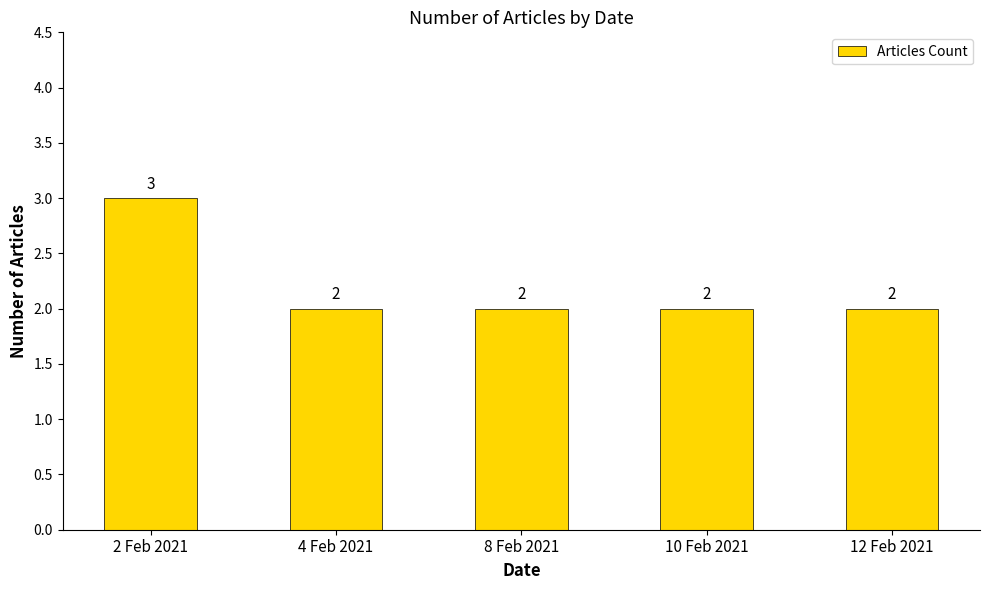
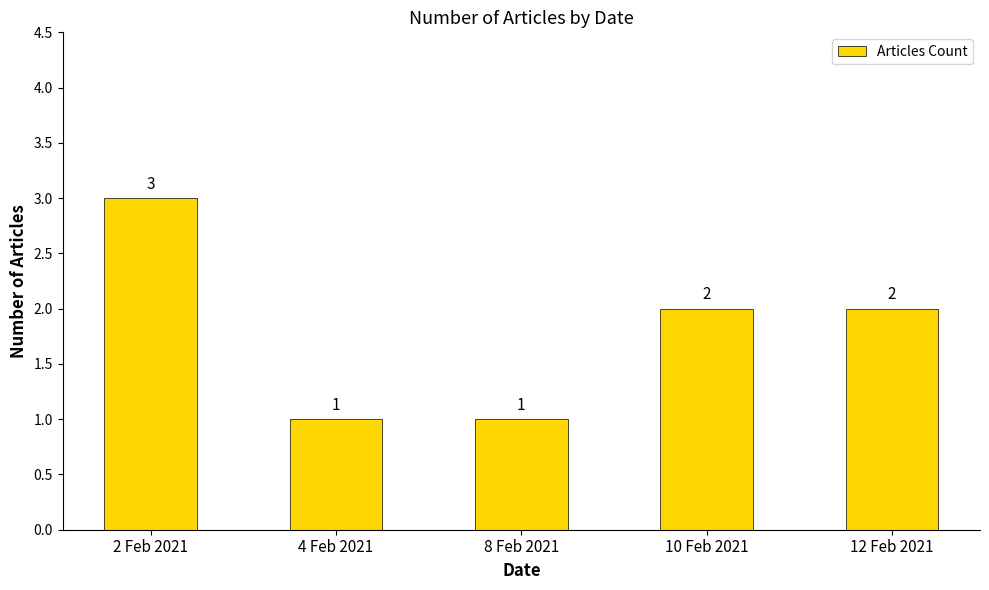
  {
    "2 Feb 2021": 3,
-   "4 Feb 2021": 2,
-   "8 Feb 2021": 2,
+   "4 Feb 2021": 1,
+   "8 Feb 2021": 1,
    "10 Feb 2021": 2,
    "12 Feb 2021": 2
  }
